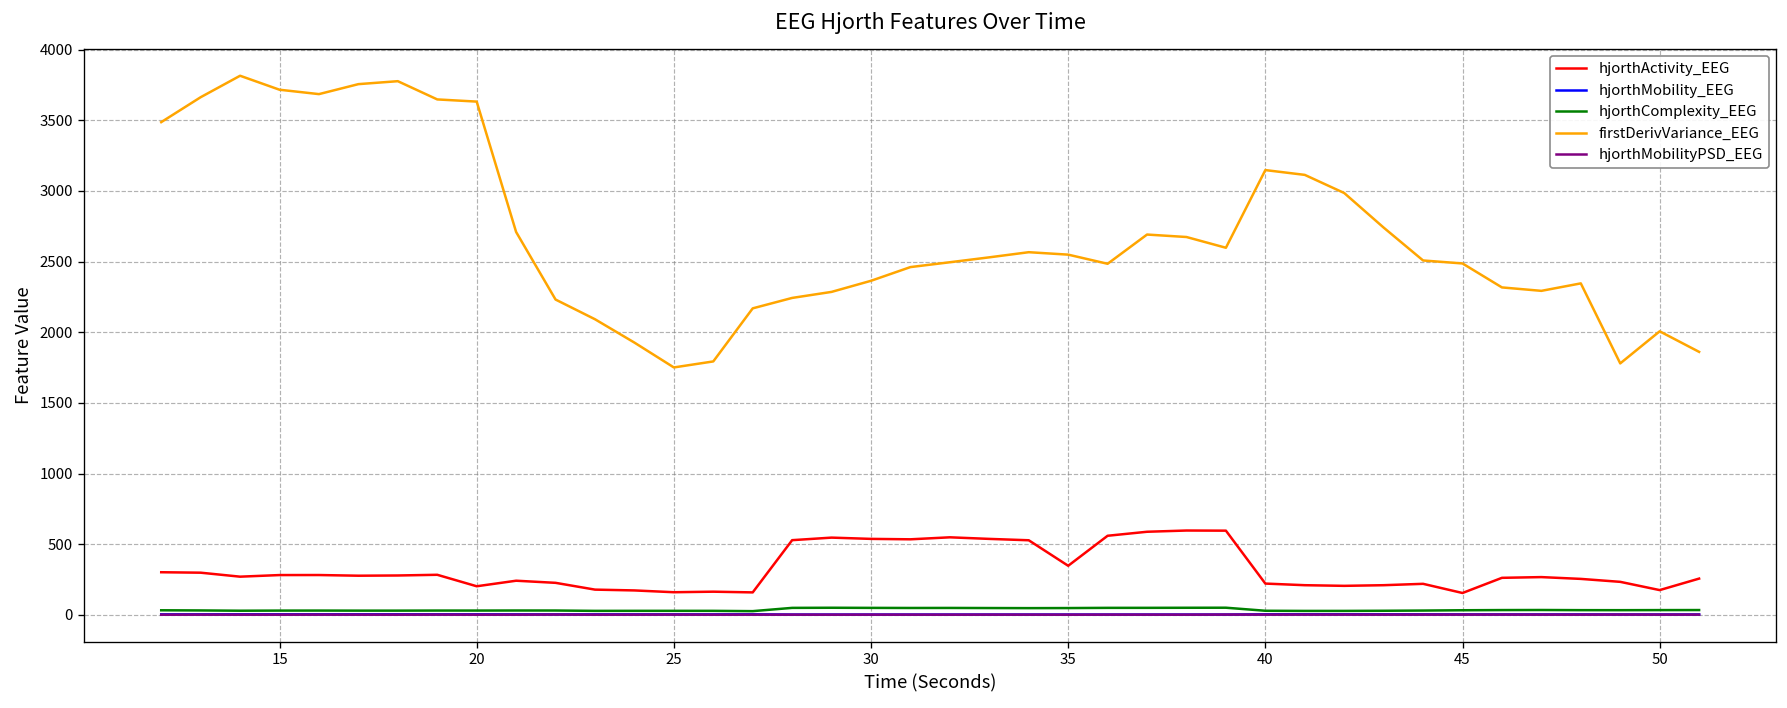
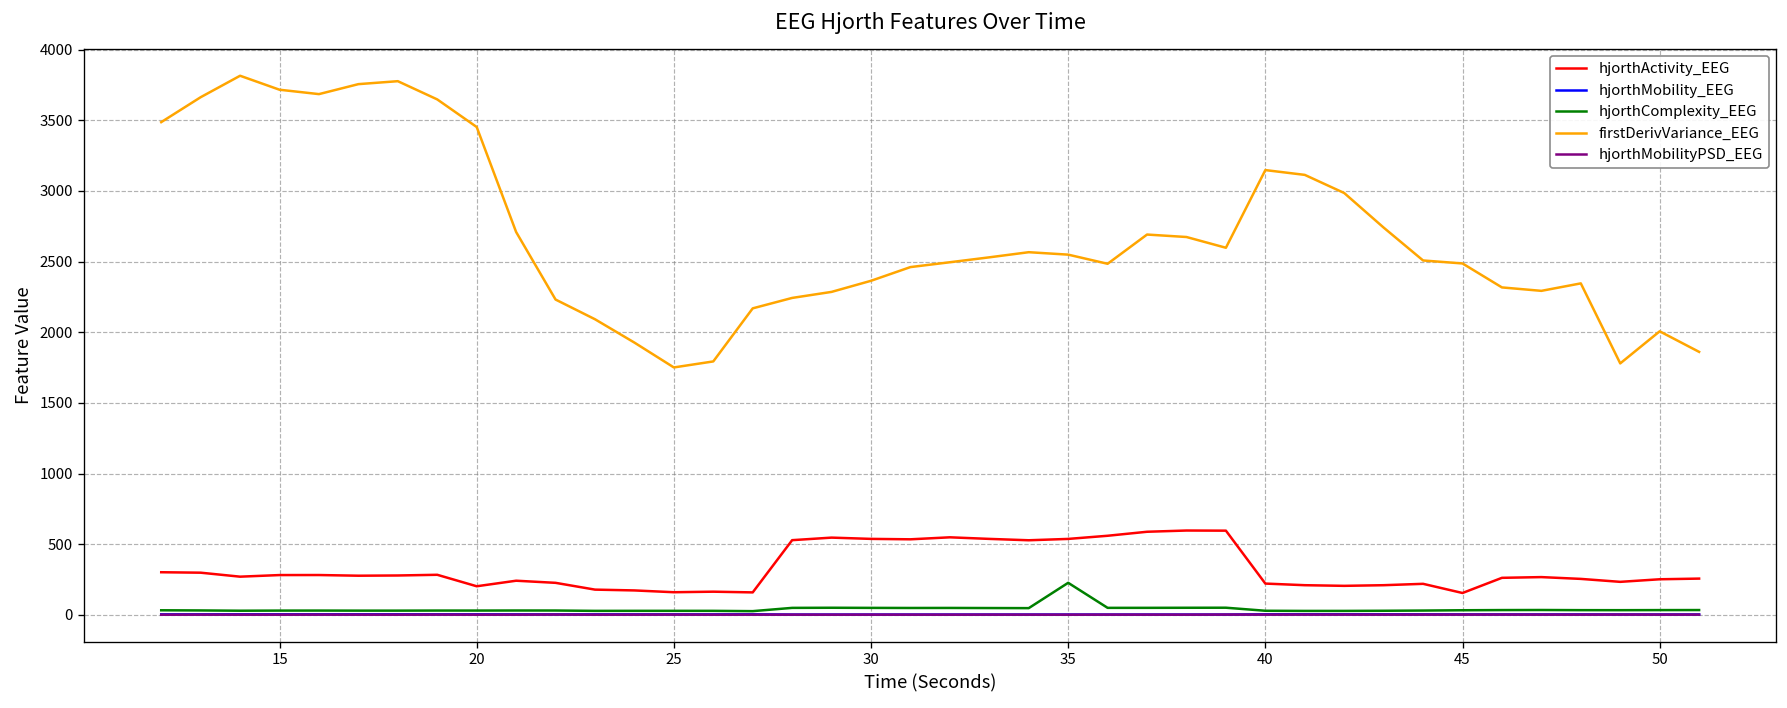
  {
    "hjorthActivity_EEG": {
      "15": 280,
      "20": 200,
      "25": 160,
      "30": 540,
-     "35": 350,
+     "35": 540,
      "40": 220,
      "45": 150,
-     "50": 180
+     "50": 250
    },
    "hjorthMobilityPSD_EEG": {
      "15": 0,
      "20": 0,
      "25": 0,
      "30": 0,
      "35": 0,
      "40": 0,
      "45": 0,
      "50": 0
    },
    "hjorthComplexity_EEG": {
      "15": 30,
      "20": 30,
      "25": 30,
      "30": 50,
-     "35": 50,
+     "35": 230,
      "40": 30,
      "45": 30,
      "50": 30
    },
    "firstDerivVariance_EEG": {
      "15": 3720,
-     "20": 3630,
+     "20": 3450,
      "25": 1750,
      "30": 2360,
      "35": 2550,
      "40": 3150,
      "45": 2490,
      "50": 2010
    }
  }
